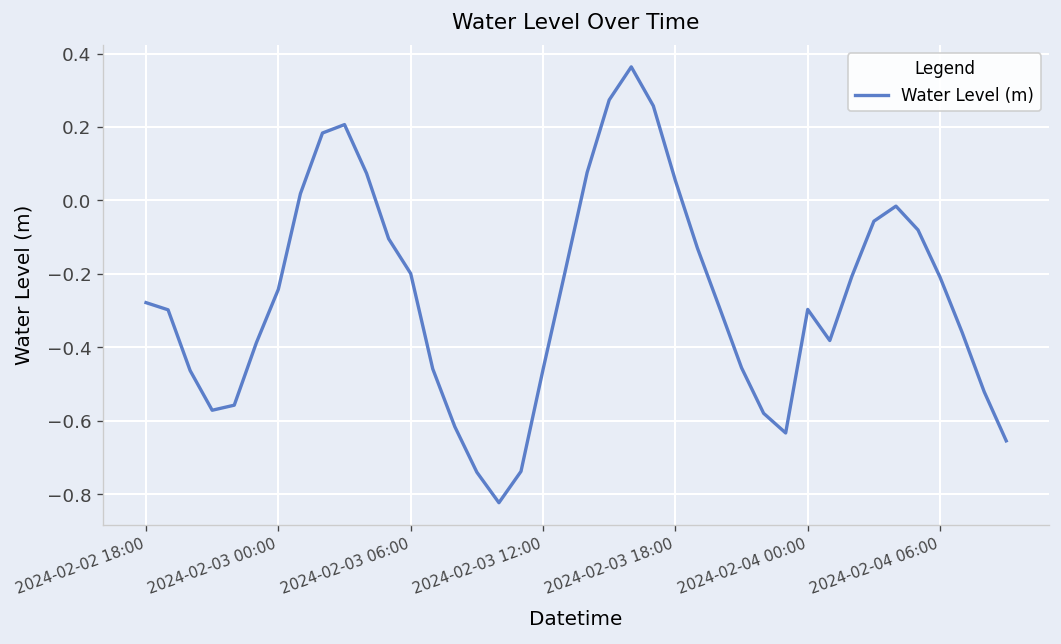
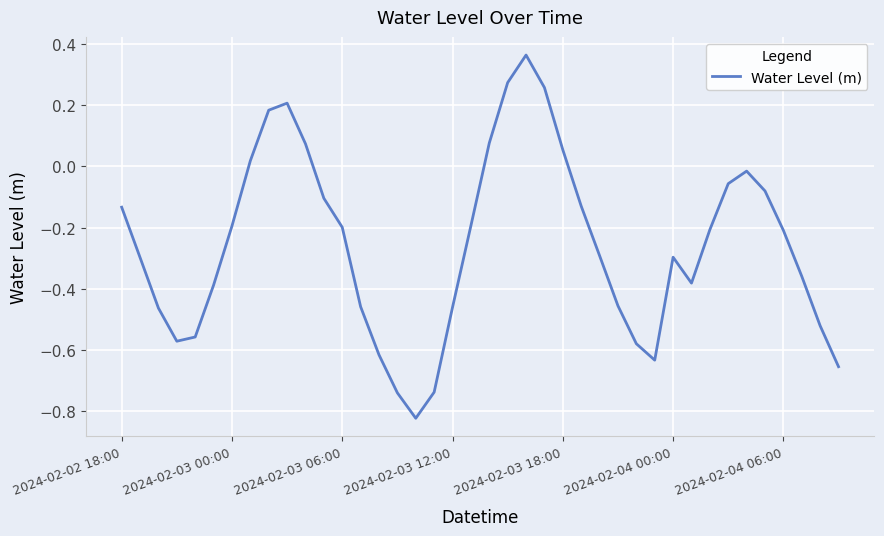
  {
-   "2024-02-02 18:00": -0.28,
-   "2024-02-03 00:00": -0.24,
+   "2024-02-02 18:00": -0.13,
+   "2024-02-03 00:00": -0.19,
    "2024-02-03 06:00": -0.20,
    "2024-02-03 12:00": -0.46,
    "2024-02-03 18:00": 0.05,
    "2024-02-04 00:00": -0.30,
    "2024-02-04 06:00": -0.21
  }
